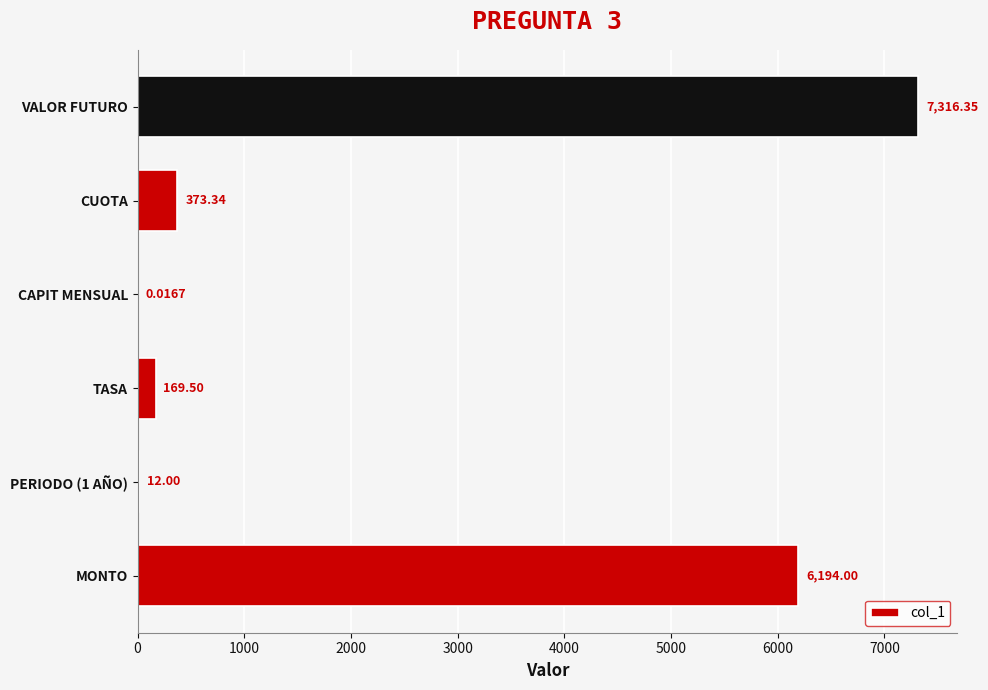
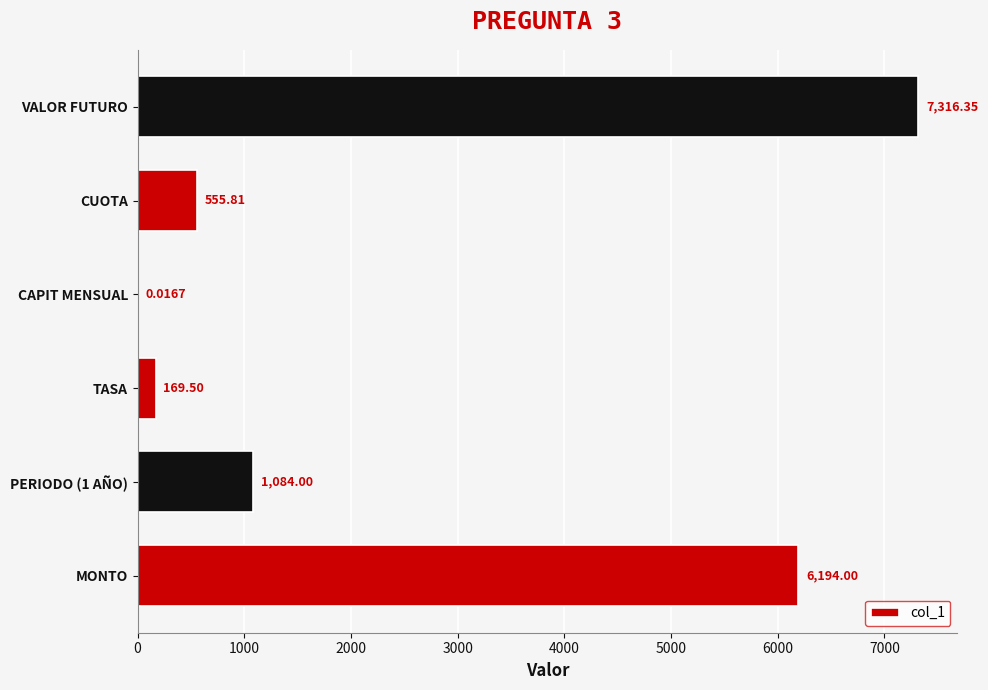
  {
    "VALOR FUTURO": "7,316.35",
-   "CUOTA": "373.34",
+   "CUOTA": "555.81",
    "CAPIT MENSUAL": "0.0167",
    "TASA": "169.50",
-   "PERIODO (1 AÑO)": "12.00",
+   "PERIODO (1 AÑO)": "1,084.00",
    "MONTO": "6,194.00"
  }
